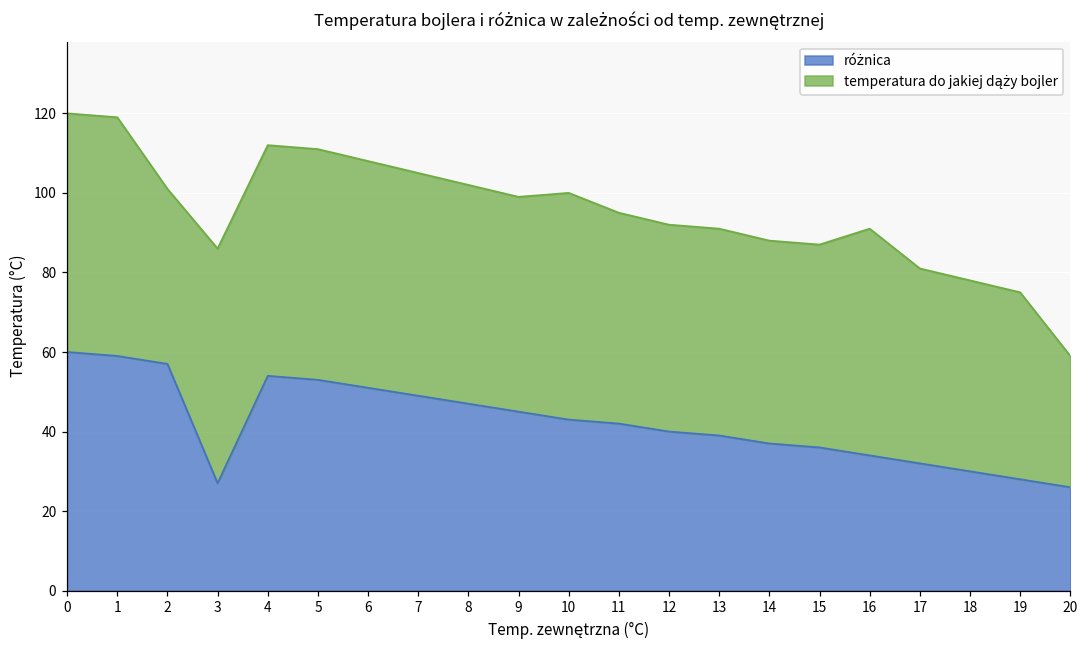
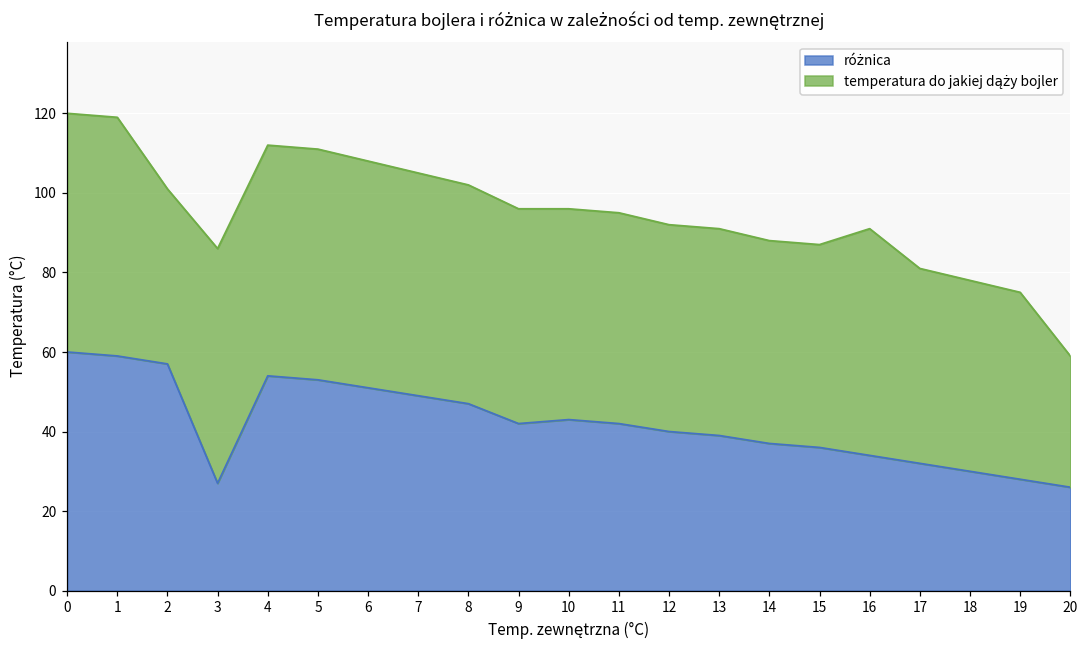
  {
    "różnica": {
      "0": 60,
      "1": 59,
      "2": 57,
      "3": 27,
      "4": 54,
      "5": 53,
      "6": 51,
      "7": 49,
      "8": 47,
-     "9": 45,
+     "9": 42,
      "10": 43,
      "11": 42,
      "12": 40,
      "13": 39,
      "14": 37,
      "15": 36,
      "16": 34,
      "17": 32,
      "18": 30,
      "19": 28,
      "20": 26
    },
    "temperatura do jakiej dąży bojler": {
      "0": 60,
      "1": 60,
      "2": 44,
      "3": 59,
      "4": 58,
      "5": 58,
      "6": 57,
      "7": 56,
      "8": 55,
      "9": 54,
-     "10": 57,
+     "10": 53,
      "11": 53,
      "12": 52,
      "13": 52,
      "14": 51,
      "15": 51,
      "16": 57,
      "17": 49,
      "18": 48,
      "19": 47,
      "20": 33
    }
  }
